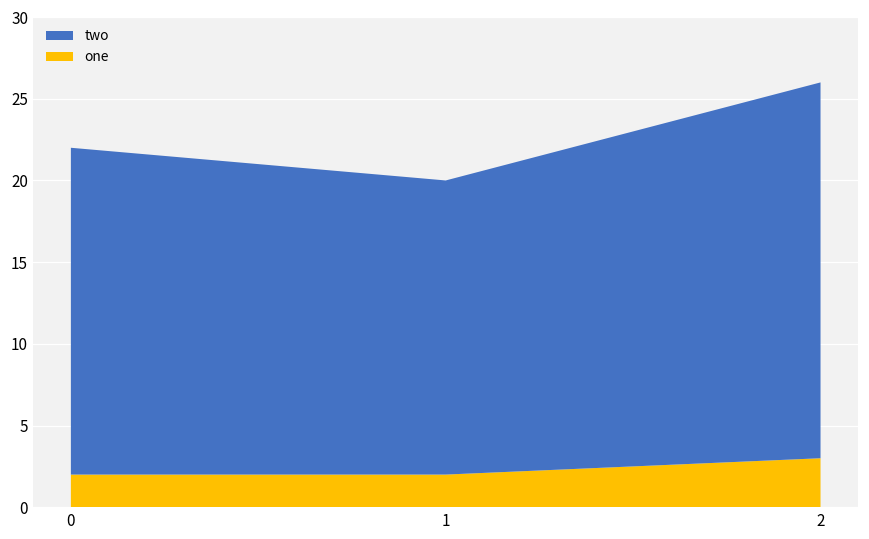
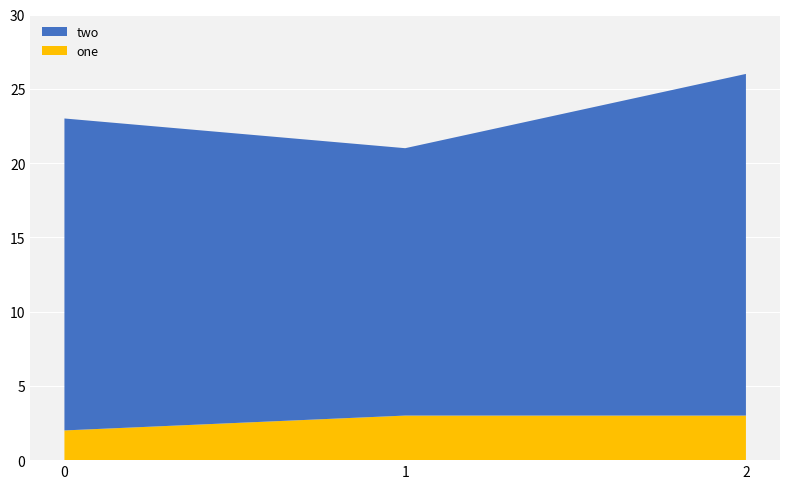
  {
    "one": {
-     "1": 2
+     "1": 3
    },
    "two": {
-     "0": 20,
+     "0": 21,
      "1": 18,
      "2": 23
    }
  }
